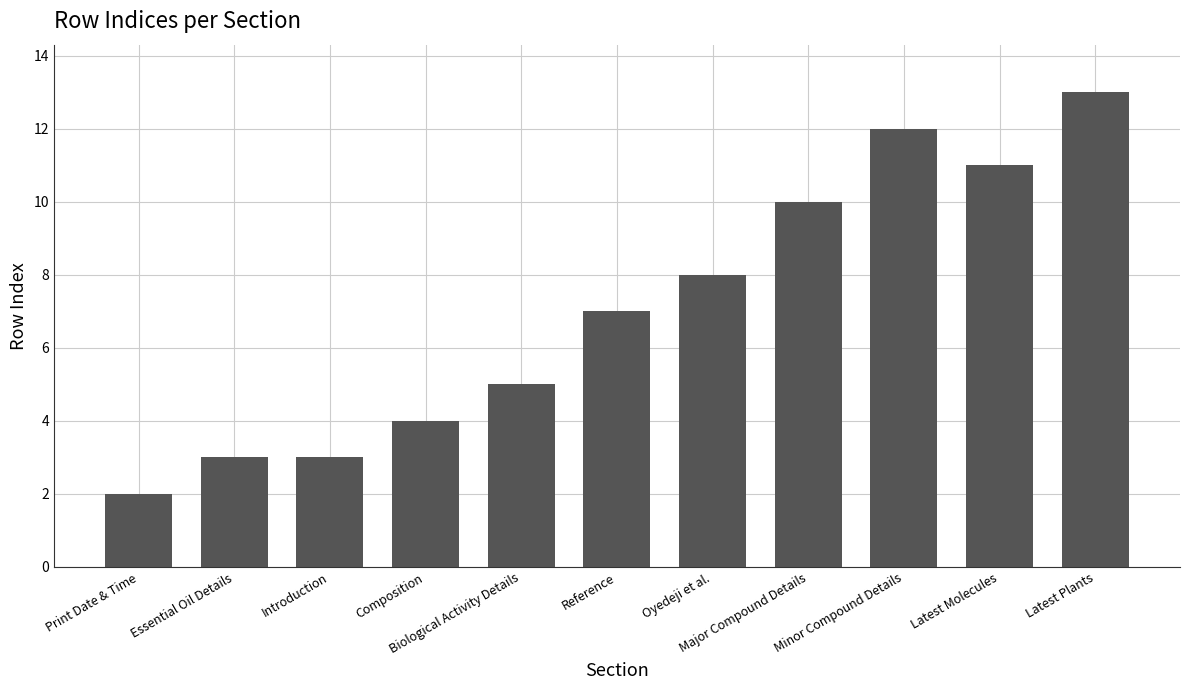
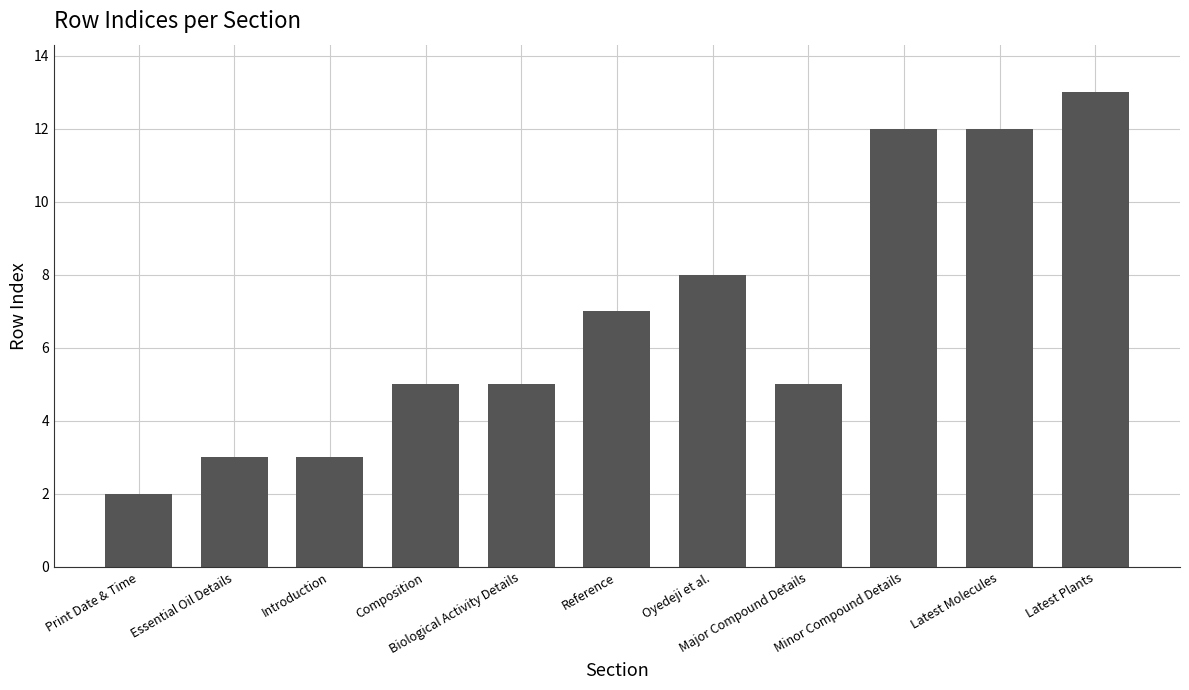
  {
    "Print Date & Time": 2,
    "Essential Oil Details": 3,
    "Introduction": 3,
-   "Composition": 4,
+   "Composition": 5,
    "Biological Activity Details": 5,
    "Reference": 7,
    "Oyedeji et al.": 8,
-   "Major Compound Details": 10,
+   "Major Compound Details": 5,
    "Minor Compound Details": 12,
-   "Latest Molecules": 11,
+   "Latest Molecules": 12,
    "Latest Plants": 13
  }
